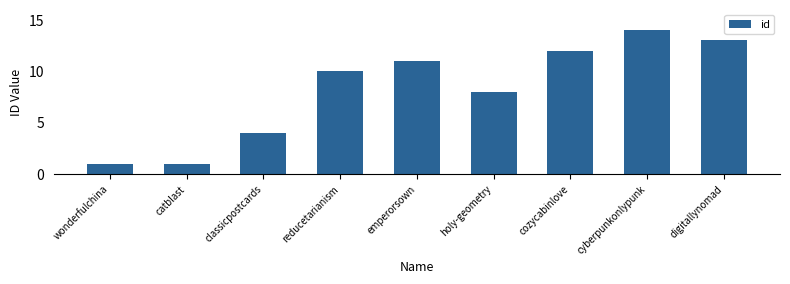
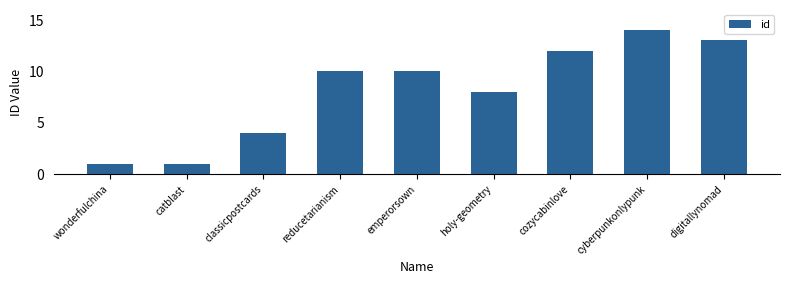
  {
    "wonderfulchina": 1,
    "catblast": 1,
    "classicpostcards": 4,
    "reducetarianism": 10,
-   "emperorsown": 11,
+   "emperorsown": 10,
    "holy-geometry": 8,
    "cozycabinlove": 12,
    "cyberpunkonlypunk": 14,
    "digitallynomad": 13
  }
